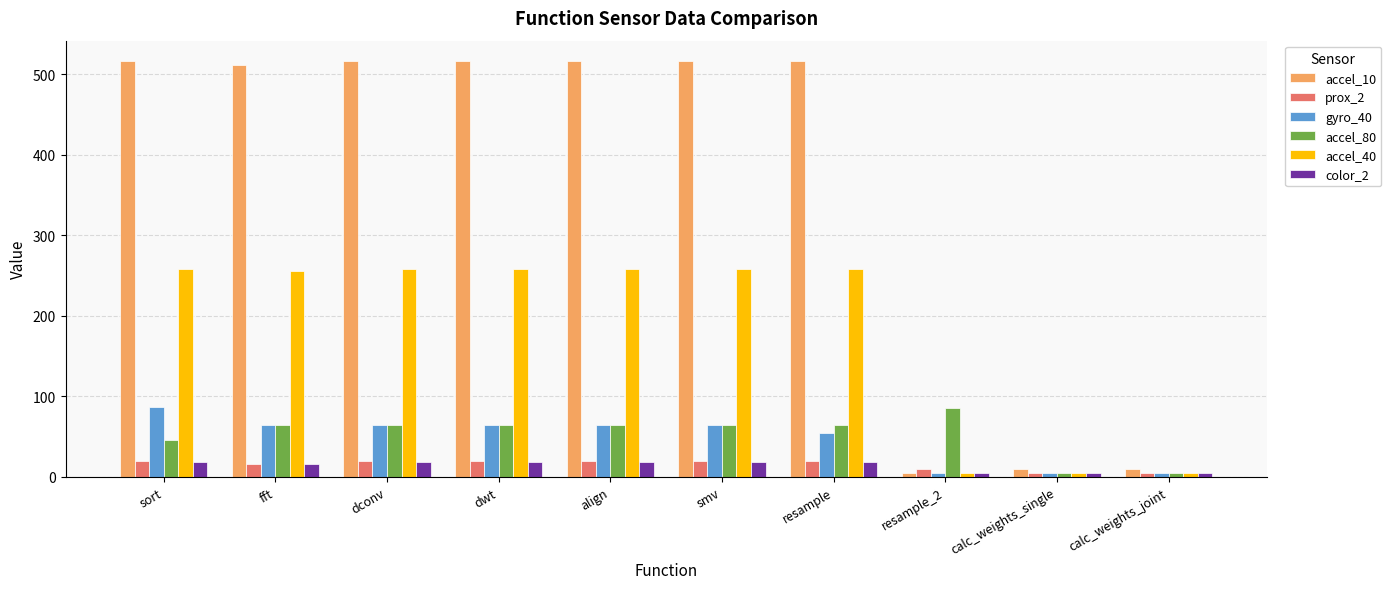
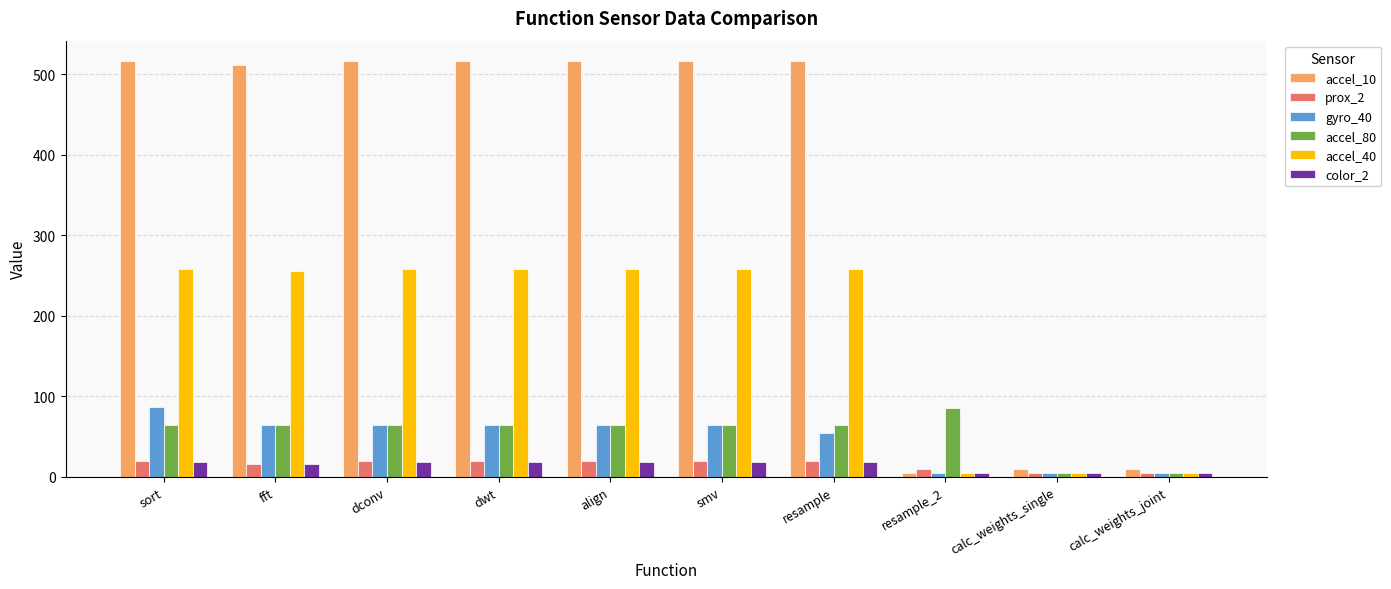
  {
    "gyro_40": {
      "sort": 90,
      "fft": 60,
      "dconv": 70,
      "dwt": 70,
      "align": 70,
      "smv": 70,
      "resample": 50,
      "resample_2": 10,
      "calc_weights_single": 10,
      "calc_weights_joint": 10
    },
    "accel_80": {
-     "sort": 50,
+     "sort": 70,
      "fft": 60,
      "dconv": 70,
      "dwt": 70,
      "align": 70,
      "smv": 70,
      "resample": 70,
      "resample_2": 90,
      "calc_weights_single": 10,
      "calc_weights_joint": 10
    },
    "accel_40": {
      "sort": 260,
      "fft": 260,
      "dconv": 260,
      "dwt": 260,
      "align": 260,
      "smv": 260,
      "resample": 260,
      "resample_2": 10,
      "calc_weights_single": 10,
      "calc_weights_joint": 10
    },
    "color_2": {
      "sort": 20,
      "fft": 20,
      "dconv": 20,
      "dwt": 20,
      "align": 20,
      "smv": 20,
      "resample": 20,
      "resample_2": 10,
      "calc_weights_single": 10,
      "calc_weights_joint": 10
    }
  }
